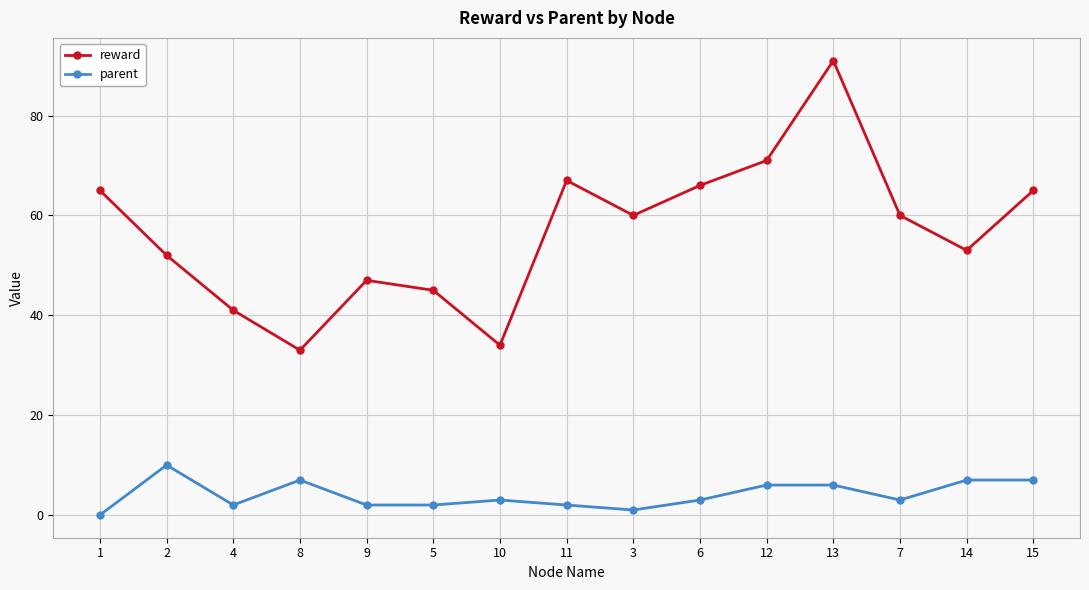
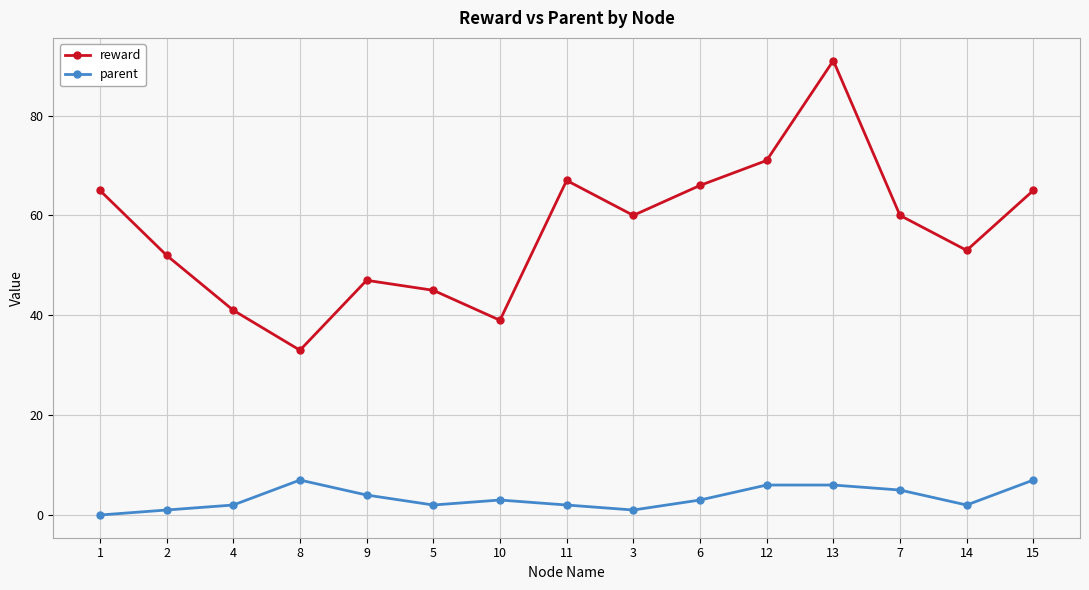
  {
    "reward": {
      "1": 65,
      "2": 52,
      "4": 41,
      "8": 33,
      "9": 47,
      "5": 45,
-     "10": 34,
+     "10": 39,
      "11": 67,
      "3": 60,
      "6": 66,
      "12": 71,
      "13": 91,
      "7": 60,
      "14": 53,
      "15": 65
    },
    "parent": {
      "1": 0,
-     "2": 10,
+     "2": 1,
      "4": 2,
      "8": 7,
-     "9": 2,
+     "9": 4,
      "5": 2,
      "10": 3,
      "11": 2,
      "3": 1,
      "6": 3,
      "12": 6,
      "13": 6,
-     "7": 3,
-     "14": 7,
+     "7": 5,
+     "14": 2,
      "15": 7
    }
  }
